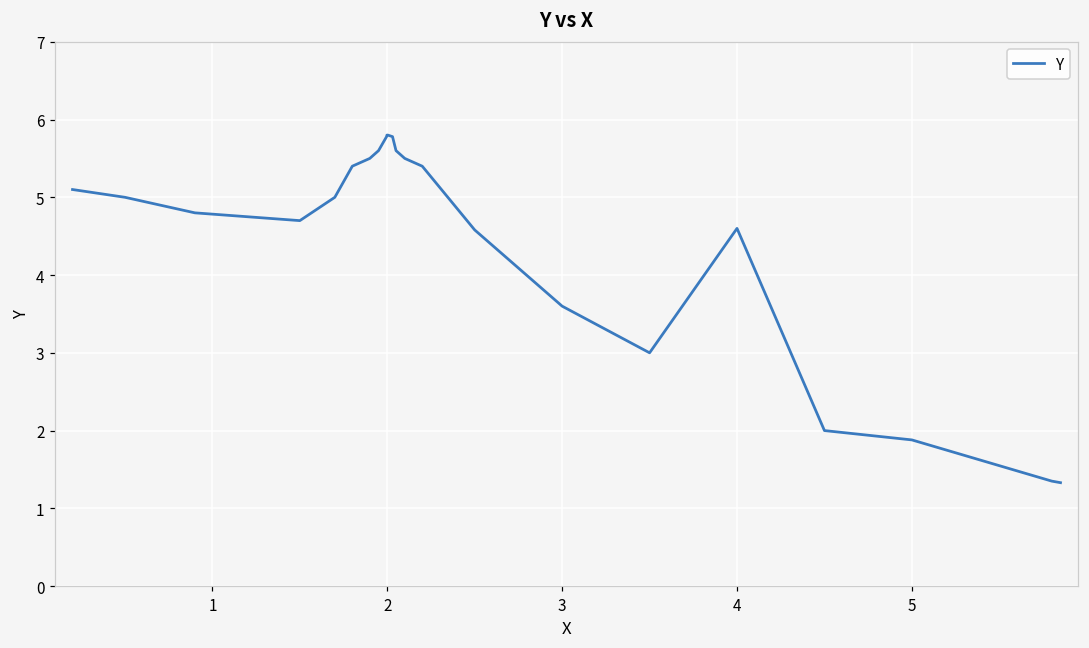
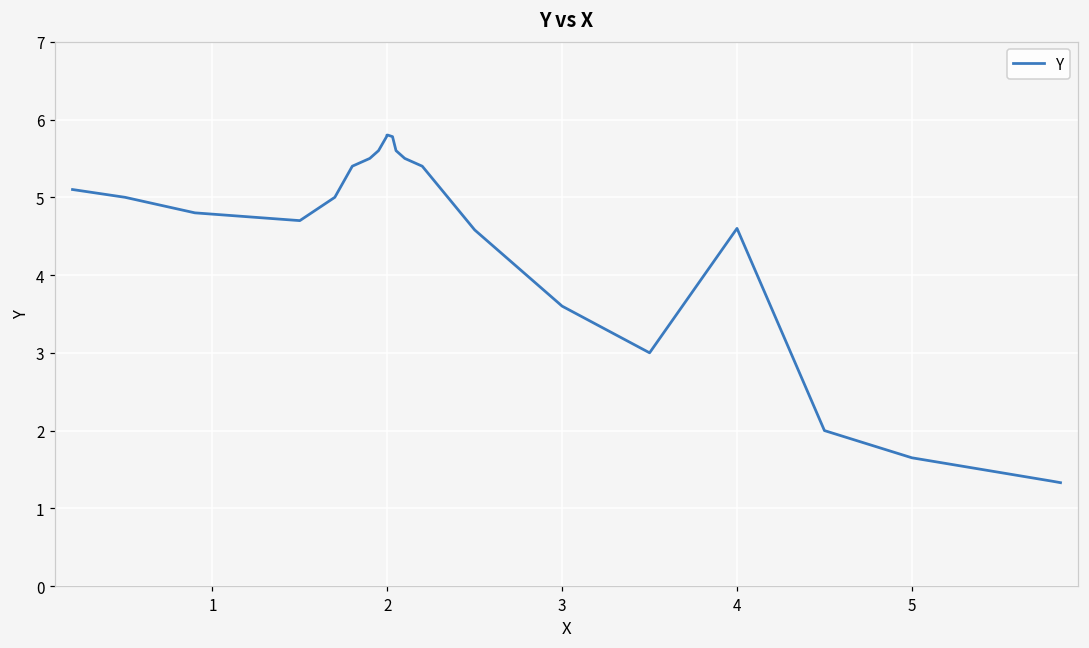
  {
    "2": 5.8,
    "3": 3.6,
    "4": 4.6,
-   "5": 1.9
+   "5": 1.7
  }
